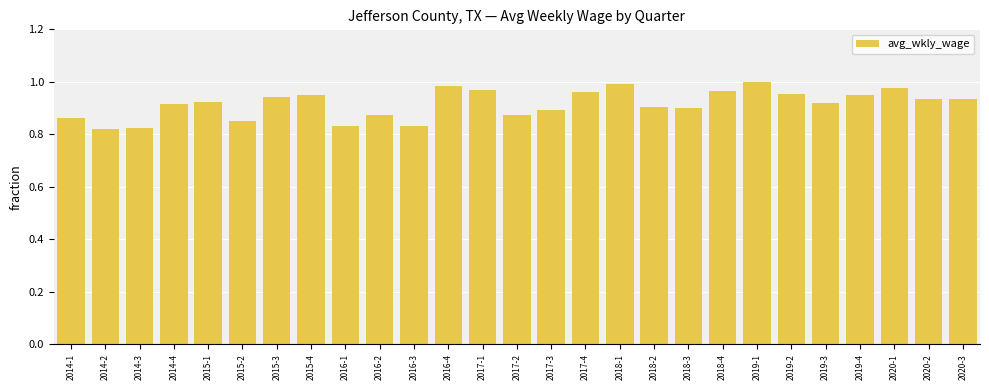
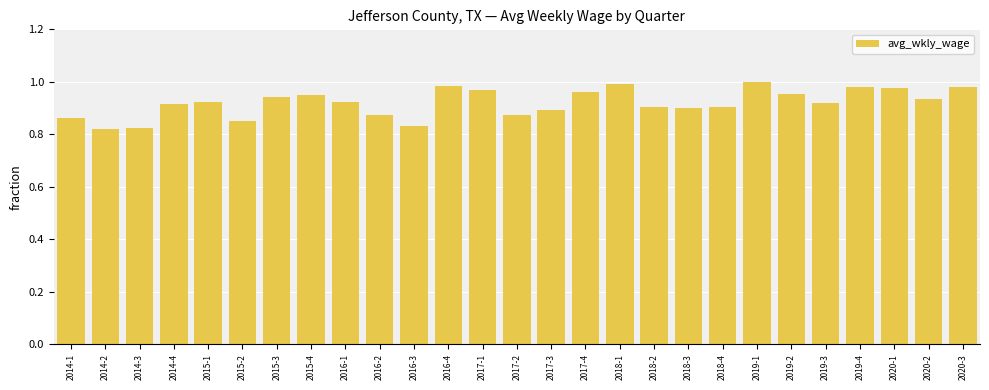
  {
    "2014-1": 0.86,
    "2014-2": 0.82,
    "2014-3": 0.82,
    "2014-4": 0.92,
    "2015-1": 0.92,
    "2015-2": 0.85,
    "2015-3": 0.94,
    "2015-4": 0.95,
-   "2016-1": 0.83,
+   "2016-1": 0.92,
    "2016-2": 0.87,
    "2016-3": 0.83,
    "2016-4": 0.98,
    "2017-1": 0.97,
    "2017-2": 0.87,
    "2017-3": 0.89,
    "2017-4": 0.96,
    "2018-1": 0.99,
    "2018-2": 0.90,
    "2018-3": 0.90,
-   "2018-4": 0.97,
+   "2018-4": 0.90,
    "2019-1": 1.00,
    "2019-2": 0.95,
    "2019-3": 0.92,
-   "2019-4": 0.95,
+   "2019-4": 0.98,
    "2020-1": 0.98,
    "2020-2": 0.93,
-   "2020-3": 0.93
+   "2020-3": 0.98
  }
